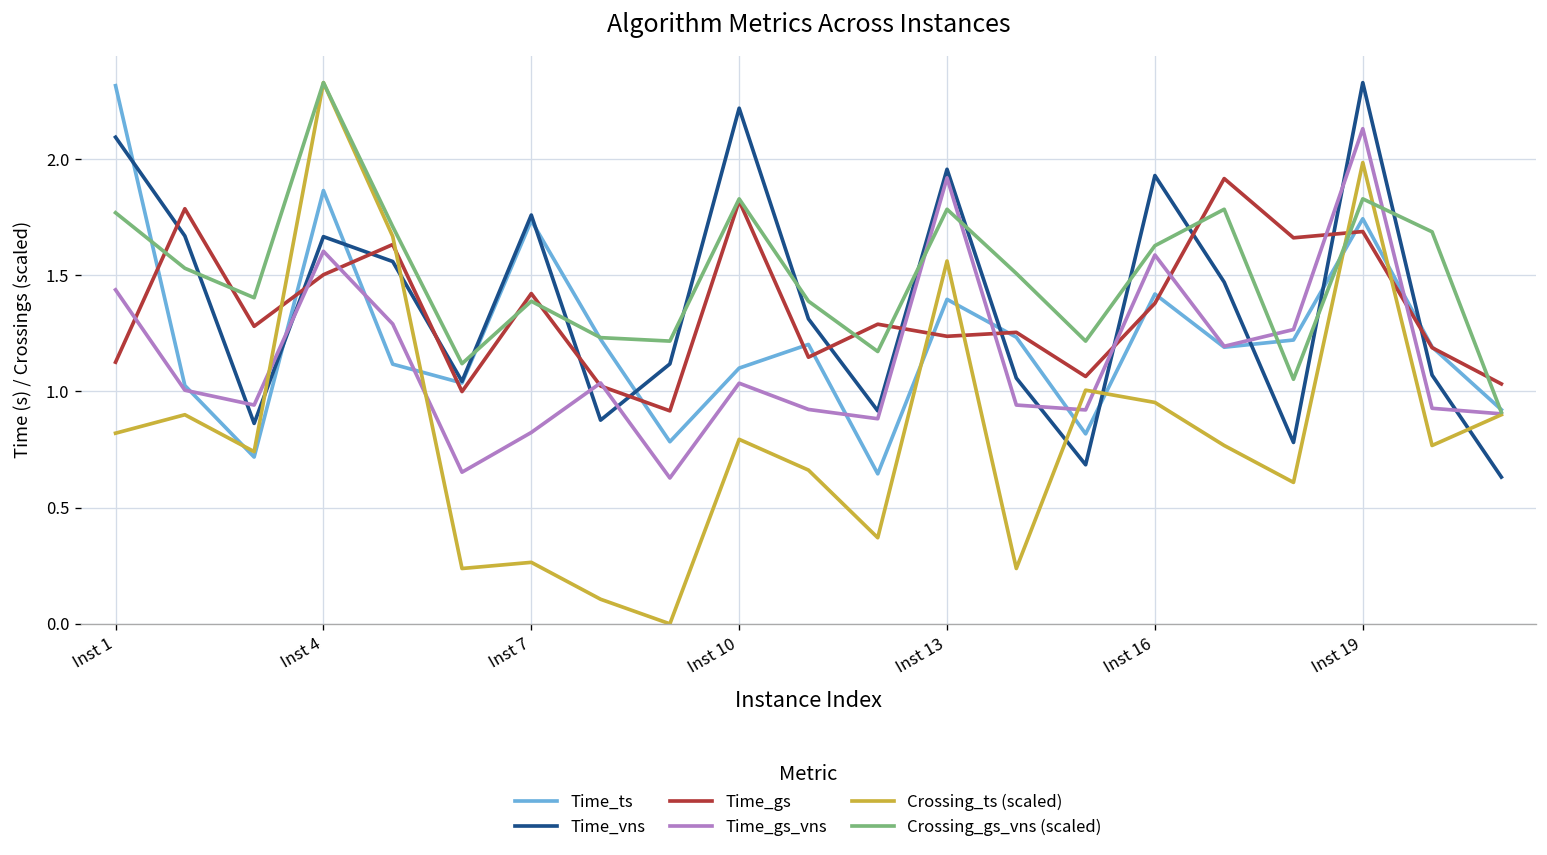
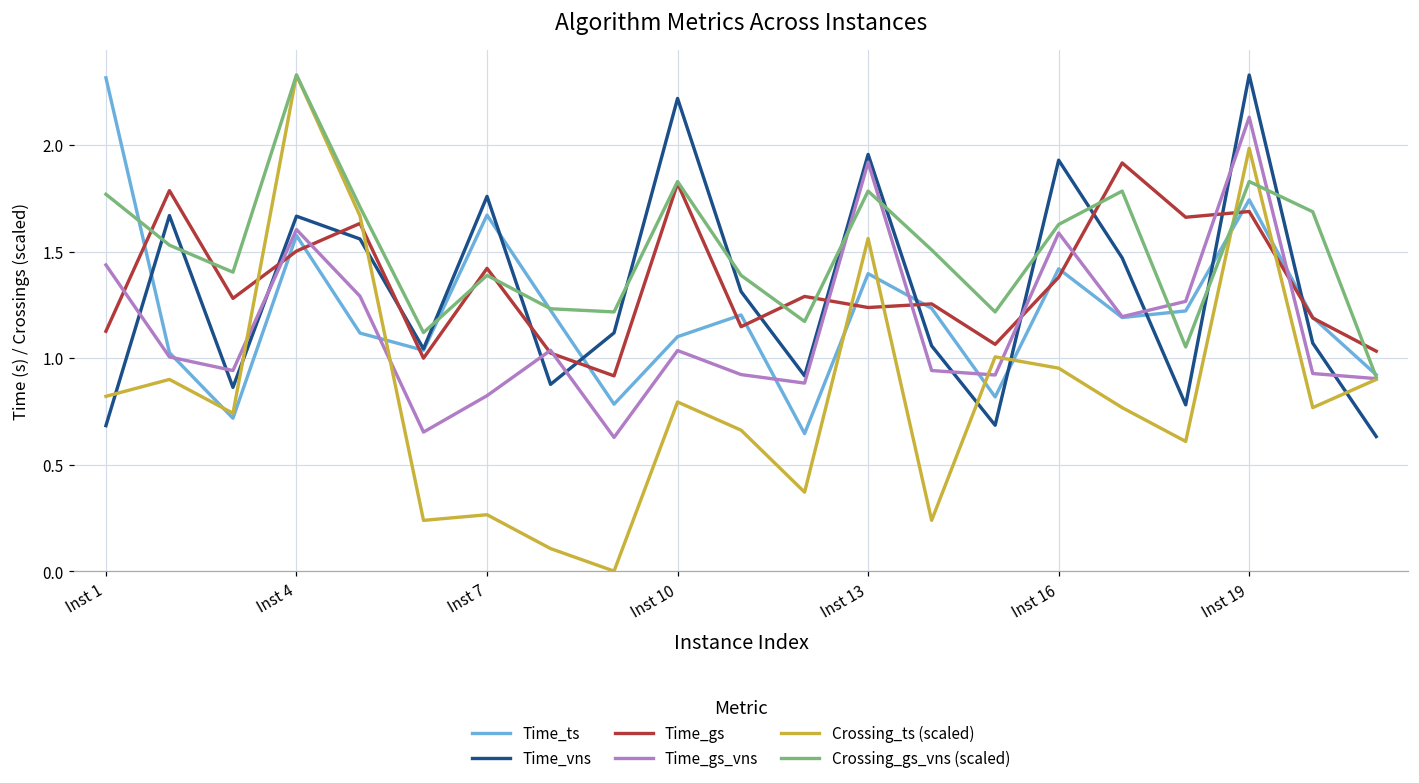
  {
    "Time_ts": {
      "Inst 1": 2.32,
-     "Inst 4": 1.86,
-     "Inst 7": 1.74,
+     "Inst 4": 1.58,
+     "Inst 7": 1.67,
      "Inst 10": 1.10,
      "Inst 13": 1.40,
      "Inst 16": 1.42,
      "Inst 19": 1.74
    },
    "Time_vns": {
-     "Inst 1": 2.09,
+     "Inst 1": 0.68,
      "Inst 4": 1.67,
      "Inst 7": 1.76,
      "Inst 10": 2.22,
      "Inst 13": 1.96,
      "Inst 16": 1.93,
      "Inst 19": 2.33
    },
    "Time_gs": {
      "Inst 1": 1.13,
      "Inst 4": 1.50,
      "Inst 7": 1.42,
      "Inst 13": 1.24,
      "Inst 16": 1.38,
      "Inst 19": 1.69
    },
    "Time_gs_vns": {
      "Inst 1": 1.44,
      "Inst 4": 1.60,
      "Inst 7": 0.82,
      "Inst 10": 1.04,
      "Inst 13": 1.92,
      "Inst 16": 1.59,
      "Inst 19": 2.13
    },
    "Crossing_ts (scaled)": {
      "Inst 1": 0.82,
      "Inst 7": 0.26,
      "Inst 10": 0.79,
      "Inst 13": 1.56,
      "Inst 16": 0.95,
      "Inst 19": 1.98
    },
    "Crossing_gs_vns (scaled)": {
      "Inst 1": 1.77,
      "Inst 7": 1.39,
      "Inst 13": 1.78,
      "Inst 16": 1.63,
      "Inst 19": 1.83
    }
  }
